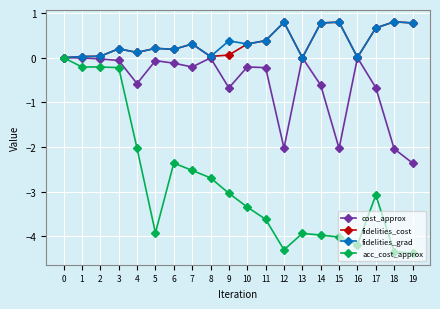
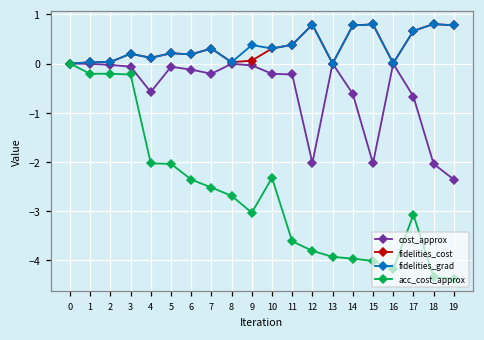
  {
    "cost_approx": {
      "2": 0.0,
      "3": -0.1,
      "4": -0.6,
      "5": -0.1,
      "6": -0.1,
      "7": -0.2,
-     "9": -0.7,
+     "9": 0.0,
      "10": -0.2,
      "11": -0.2,
      "12": -2.0,
      "14": -0.6,
      "15": -2.0,
      "17": -0.7,
      "18": -2.0,
      "19": -2.4
    },
    "fidelities_cost": {
      "9": 0.1
    },
    "fidelities_grad": {
      "9": 0.4
    },
    "acc_cost_approx": {
      "1": -0.2,
      "2": -0.2,
      "3": -0.2,
      "4": -2.0,
-     "5": -3.9,
+     "5": -2.0,
      "6": -2.4,
      "7": -2.5,
      "8": -2.7,
      "9": -3.0,
-     "10": -3.3,
+     "10": -2.3,
      "11": -3.6,
-     "12": -4.3,
+     "12": -3.8,
      "13": -3.9,
      "14": -4.0,
      "17": -3.1
    }
  }
